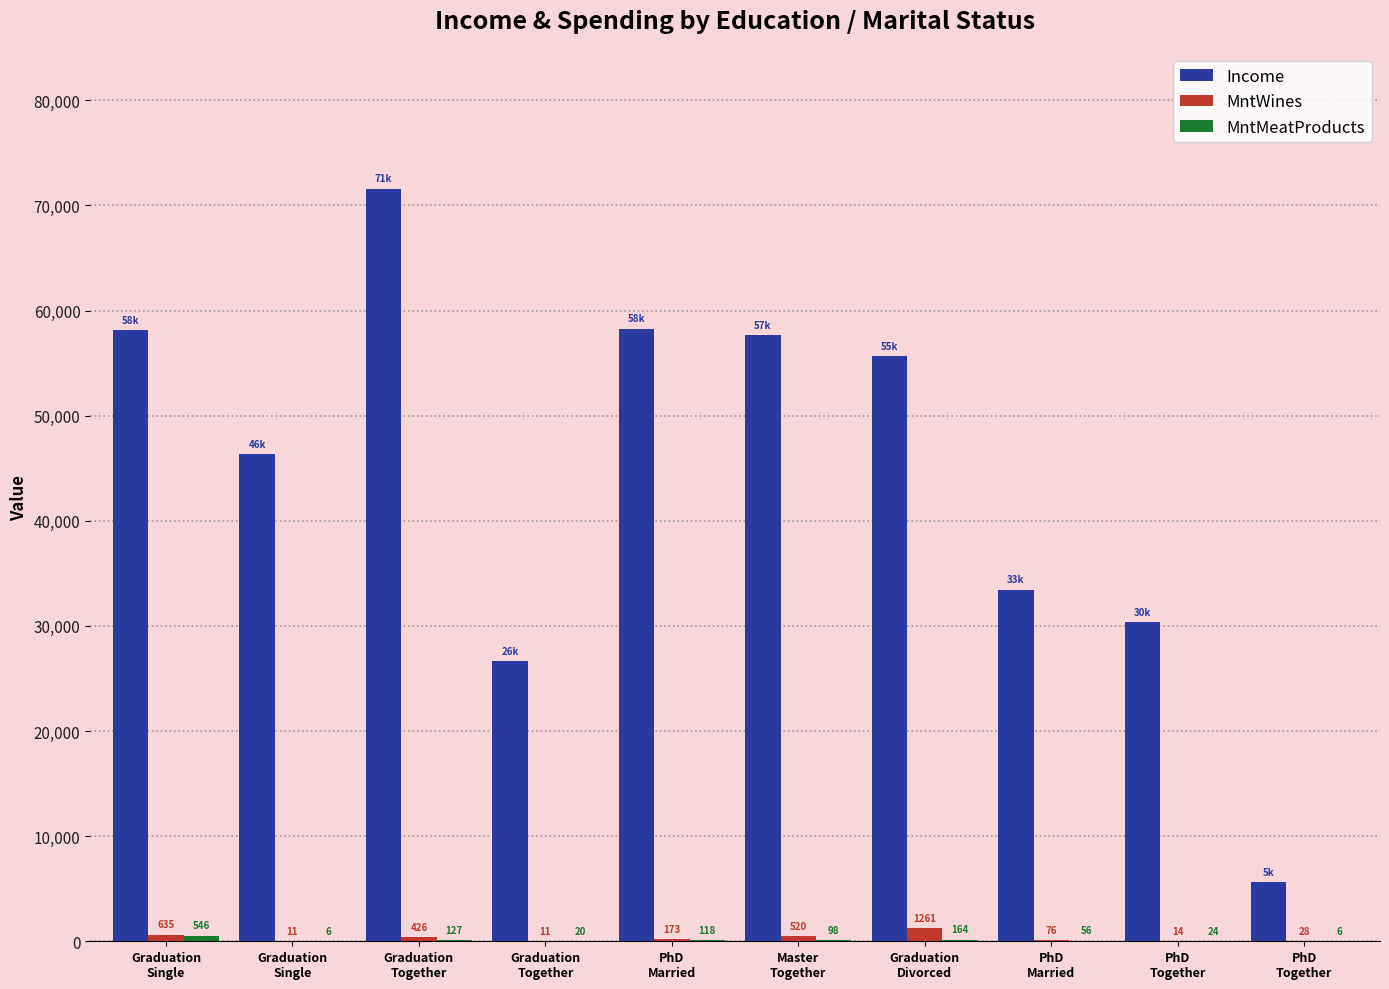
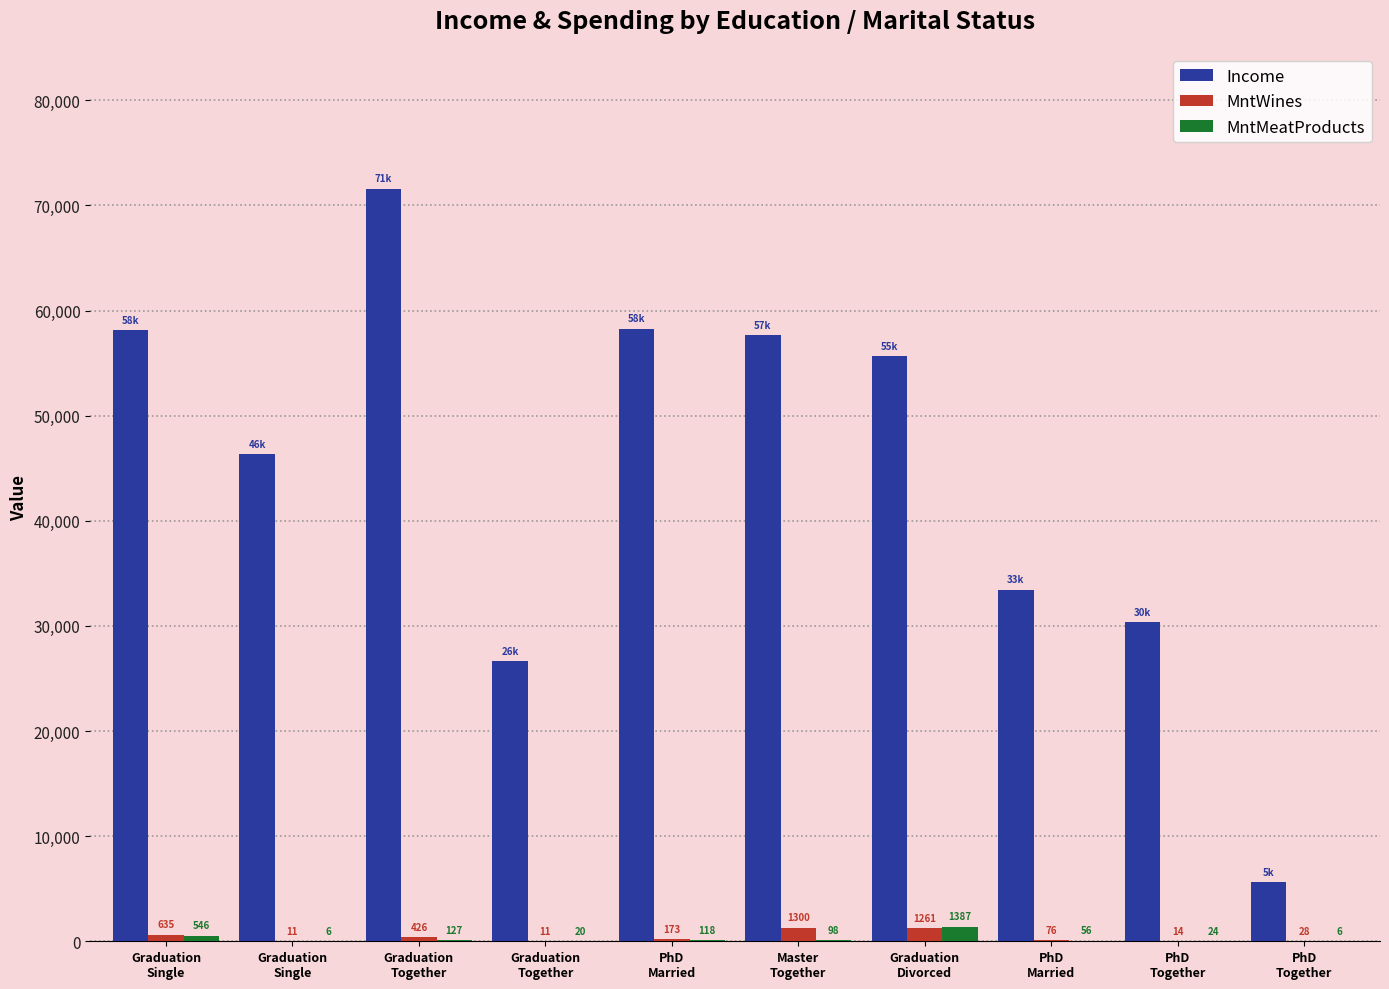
  {
    "MntWines": {
-     "Master Together": 520
+     "Master Together": 1300
    },
    "MntMeatProducts": {
      "Master Together": 98,
-     "Graduation Divorced": 164
+     "Graduation Divorced": 1387
    }
  }
